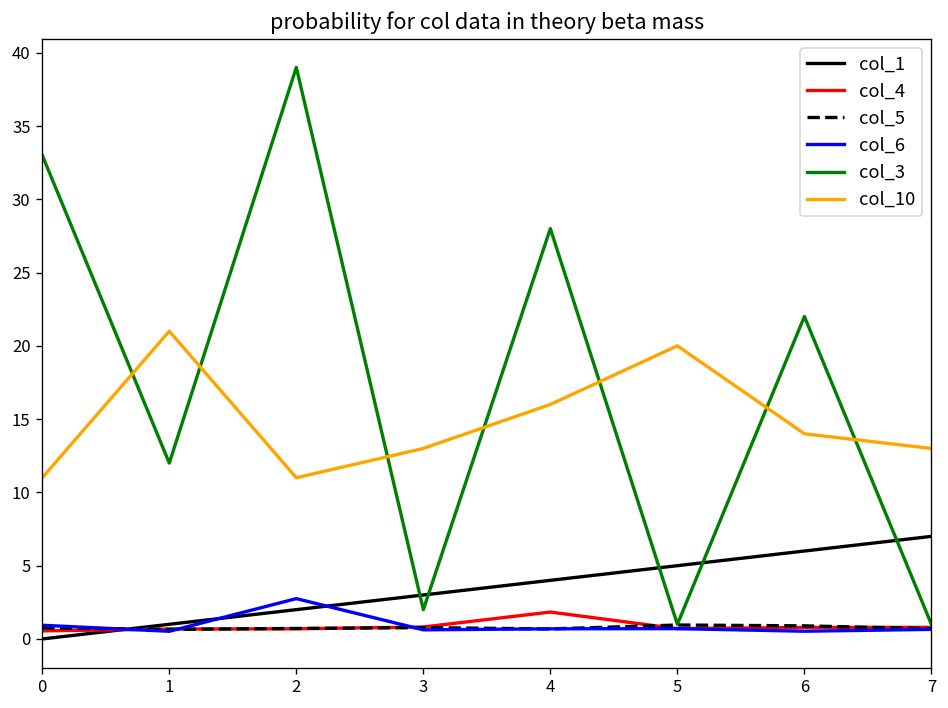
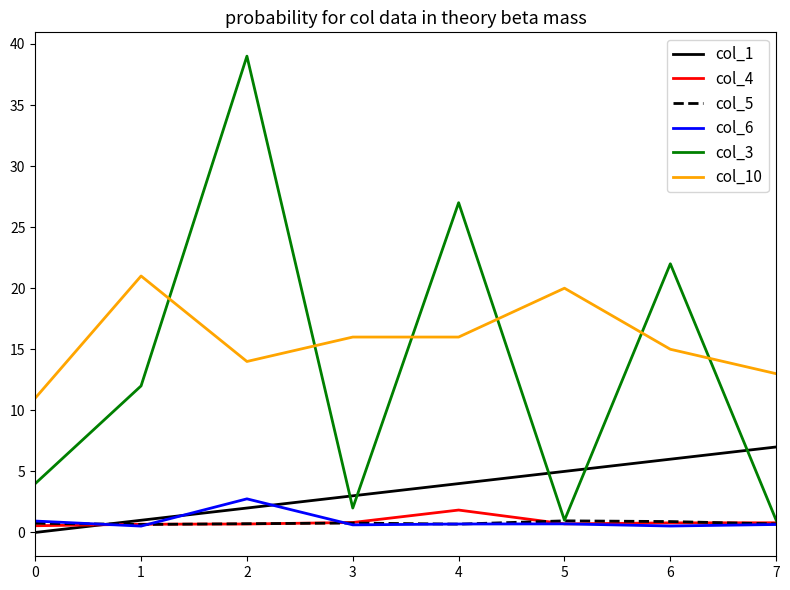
  {
    "col_4": {
      "4": 2
    },
    "col_6": {
      "2": 2.8,
      "6": 0.5
    },
    "col_3": {
-     "0": 33,
+     "0": 4,
      "1": 12,
      "2": 39,
      "3": 2,
-     "4": 28,
+     "4": 27,
      "6": 22,
      "7": 1
    },
    "col_10": {
      "0": 11,
      "1": 21,
-     "2": 11,
-     "3": 13,
+     "2": 14,
+     "3": 16,
      "4": 16,
      "5": 20,
-     "6": 14,
+     "6": 15,
      "7": 13
    }
  }
